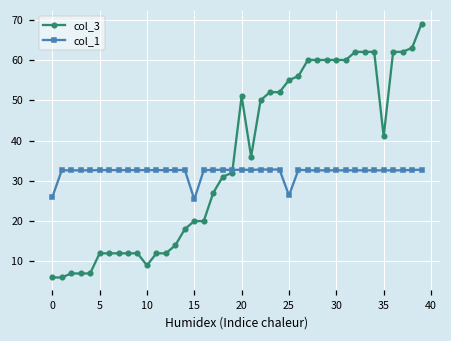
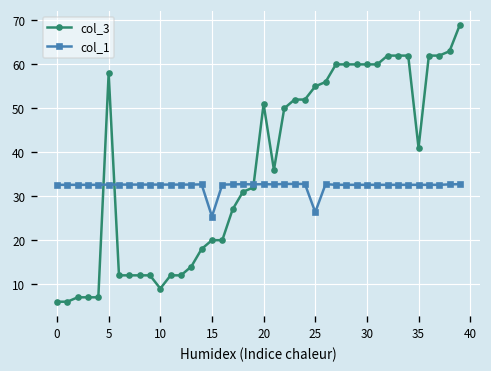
  {
    "col_3": {
      "0": 6,
-     "5": 12,
+     "5": 58,
      "10": 9,
      "15": 20,
      "20": 51,
      "25": 55,
      "30": 60,
      "35": 41
    },
    "col_1": {
-     "0": 26,
+     "0": 33,
      "5": 33,
      "10": 33,
      "15": 25,
      "20": 33,
      "25": 26,
      "30": 33,
      "35": 33
    }
  }
